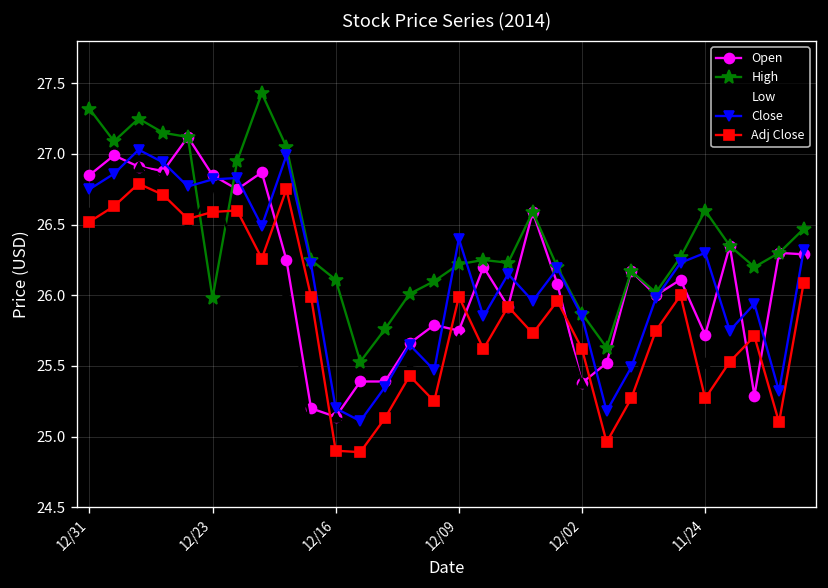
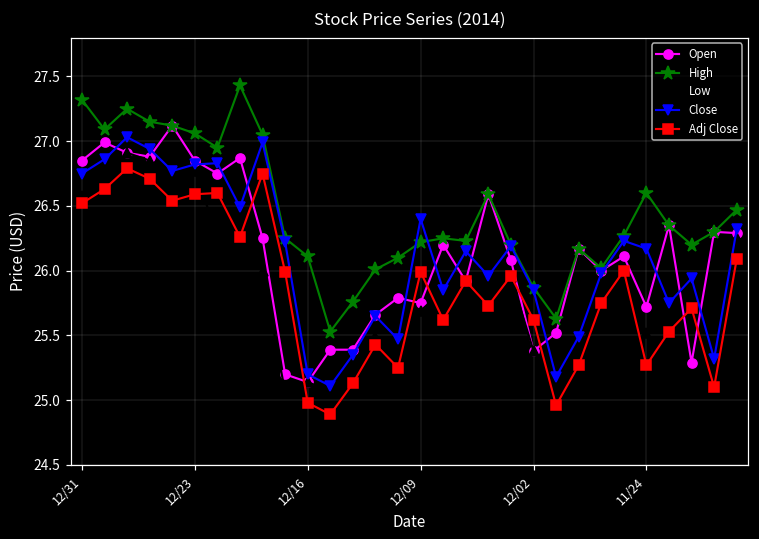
  {
    "Open": {
      "12/31": 26.85,
      "12/23": 26.85,
      "12/09": 25.75,
      "11/24": 25.72
    },
    "High": {
      "12/31": 27.32,
-     "12/23": 25.98,
+     "12/23": 27.06,
      "12/16": 26.11,
      "12/09": 26.22,
      "11/24": 26.60
    },
    "Low": {
      "12/31": 26.58,
      "12/23": 26.77,
      "12/09": 25.69,
      "11/24": 25.52
    },
    "Close": {
      "12/31": 26.75,
      "12/23": 26.82,
      "12/16": 25.20,
      "12/09": 26.40,
-     "11/24": 26.30
+     "11/24": 26.17
    },
    "Adj Close": {
      "12/31": 26.52,
      "12/23": 26.59,
-     "12/16": 24.90,
+     "12/16": 24.98,
      "12/09": 25.99,
      "12/02": 25.62,
      "11/24": 25.27
    }
  }
